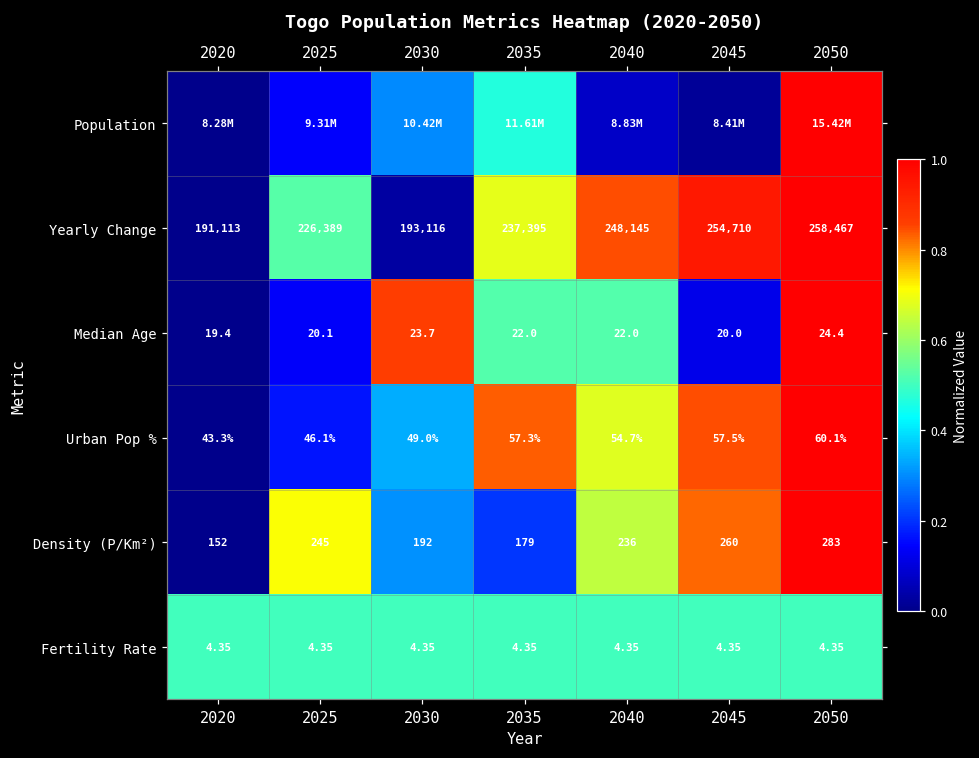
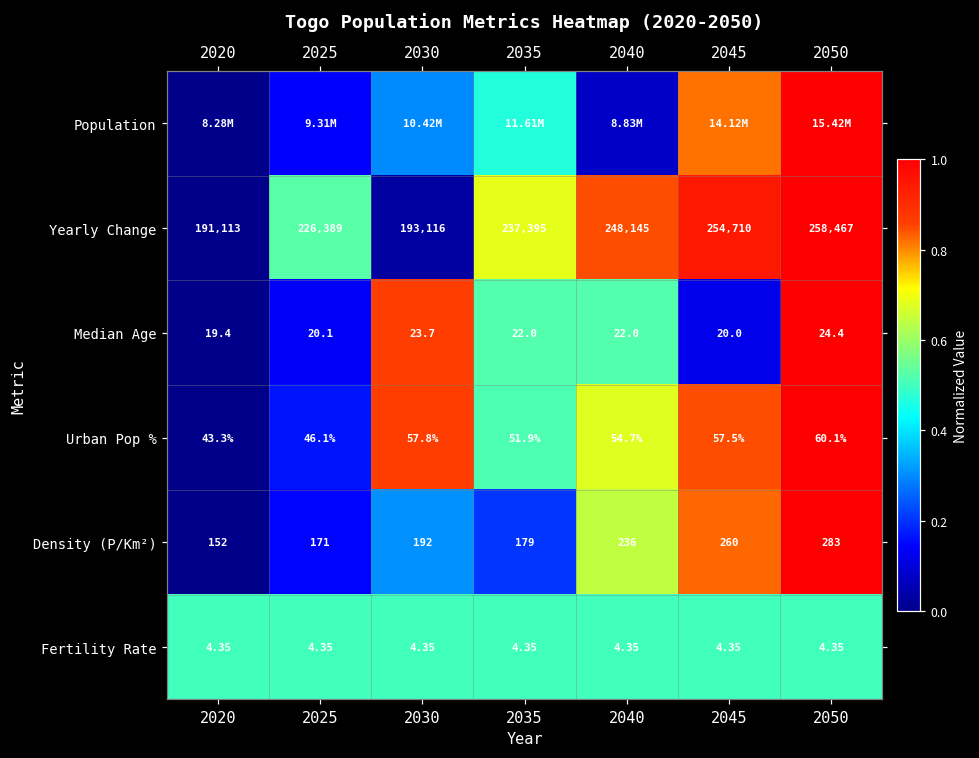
  {
    "Population": {
      "2020": "8.28M",
      "2025": "9.31M",
      "2030": "10.42M",
      "2035": "11.61M",
      "2040": "8.83M",
-     "2045": "8.41M",
+     "2045": "14.12M",
      "2050": "15.42M"
    },
    "Yearly Change": {
      "2020": "191,113",
      "2025": "226,389",
      "2030": "193,116",
      "2035": "237,395",
      "2040": "248,145",
      "2045": "254,710",
      "2050": "258,467"
    },
    "Median Age": {
      "2020": "19.4",
      "2025": "20.1",
      "2030": "23.7",
      "2035": "22.0",
      "2040": "22.0",
      "2045": "20.0",
      "2050": "24.4"
    },
    "Urban Pop %": {
      "2020": "43.3%",
      "2025": "46.1%",
-     "2030": "49.0%",
-     "2035": "57.3%",
+     "2030": "57.8%",
+     "2035": "51.9%",
      "2040": "54.7%",
      "2045": "57.5%",
      "2050": "60.1%"
    },
    "Density (P/Km²)": {
      "2020": "152",
-     "2025": "245",
+     "2025": "171",
      "2030": "192",
      "2035": "179",
      "2040": "236",
      "2045": "260",
      "2050": "283"
    },
    "Fertility Rate": {
      "2020": "4.35",
      "2025": "4.35",
      "2030": "4.35",
      "2035": "4.35",
      "2040": "4.35",
      "2045": "4.35",
      "2050": "4.35"
    }
  }
